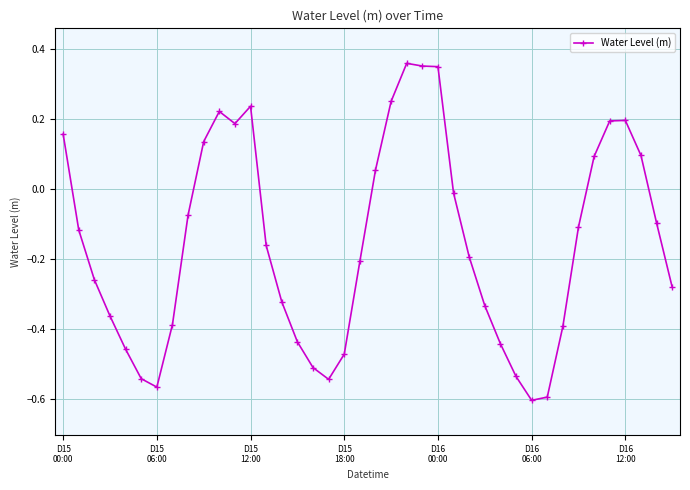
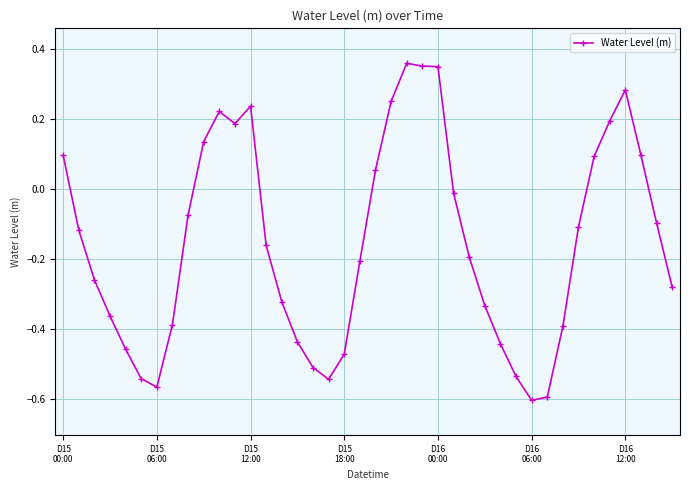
  {
-   "D15 00:00": 0.16,
+   "D15 00:00": 0.10,
    "D15 06:00": -0.57,
    "D15 12:00": 0.23,
    "D15 18:00": -0.47,
    "D16 00:00": 0.35,
    "D16 06:00": -0.61,
-   "D16 12:00": 0.19
+   "D16 12:00": 0.28
  }
